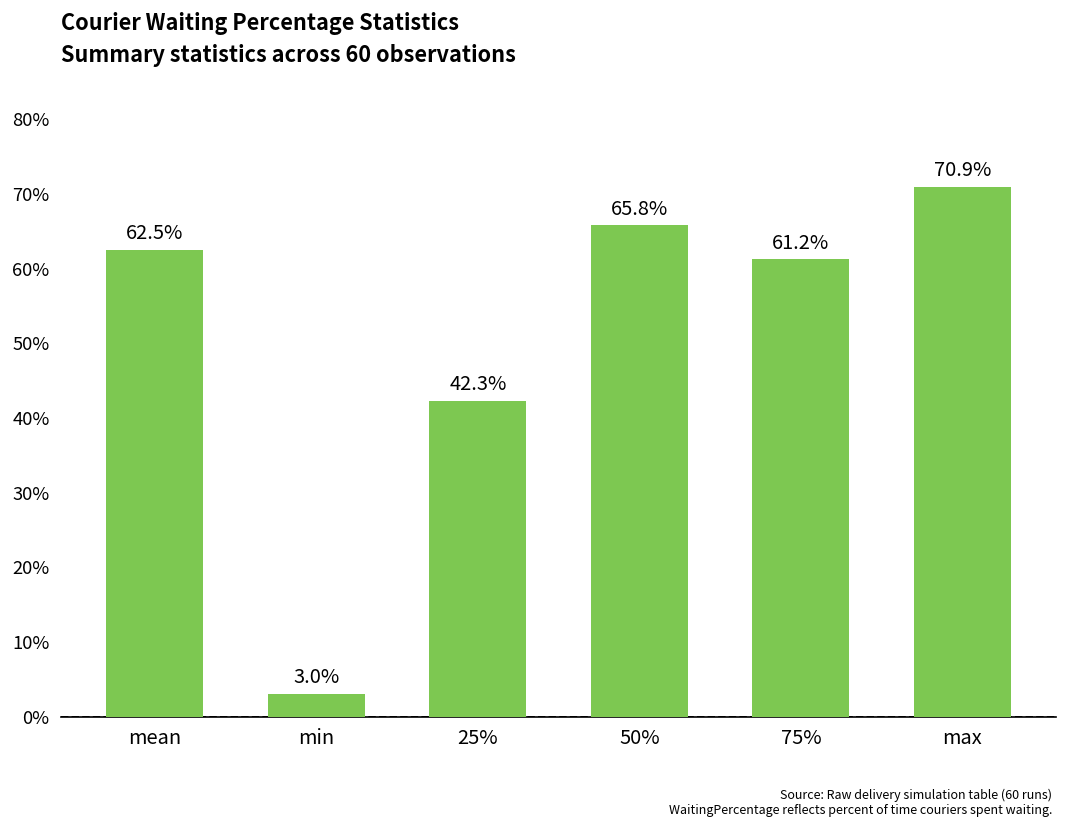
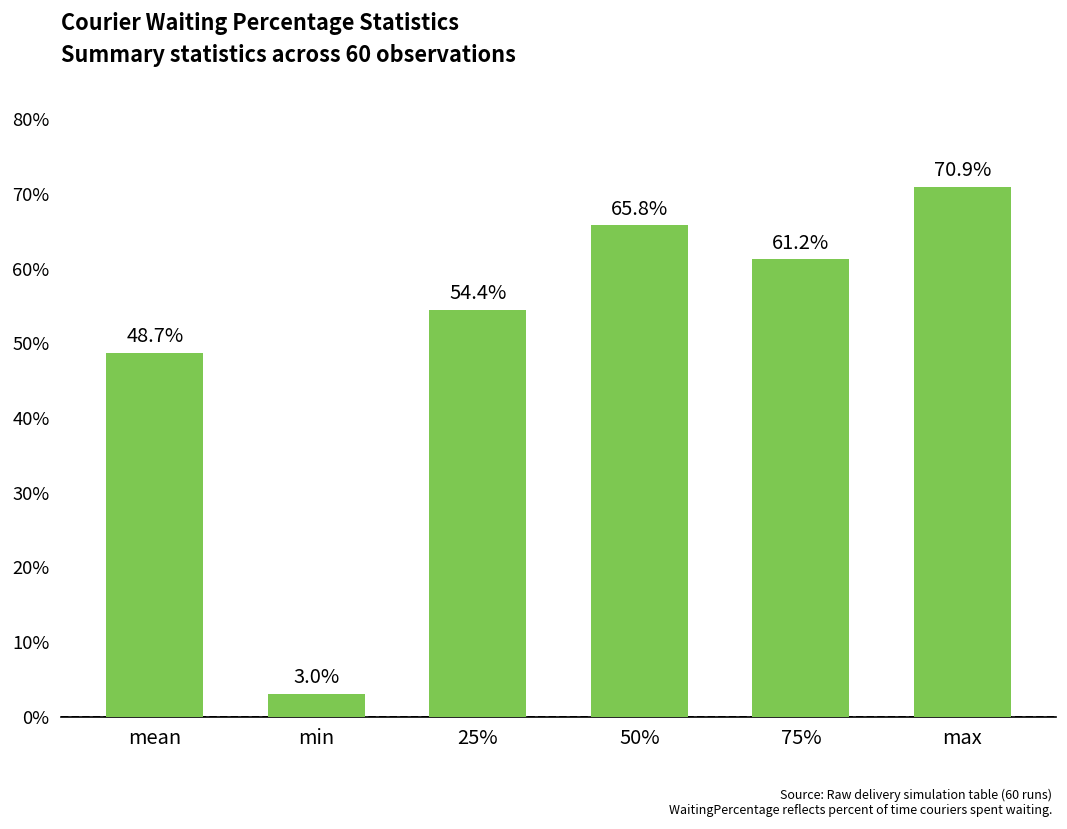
  {
-   "mean": "62.5%",
+   "mean": "48.7%",
    "min": "3.0%",
-   "25%": "42.3%",
+   "25%": "54.4%",
    "50%": "65.8%",
    "75%": "61.2%",
    "max": "70.9%"
  }
